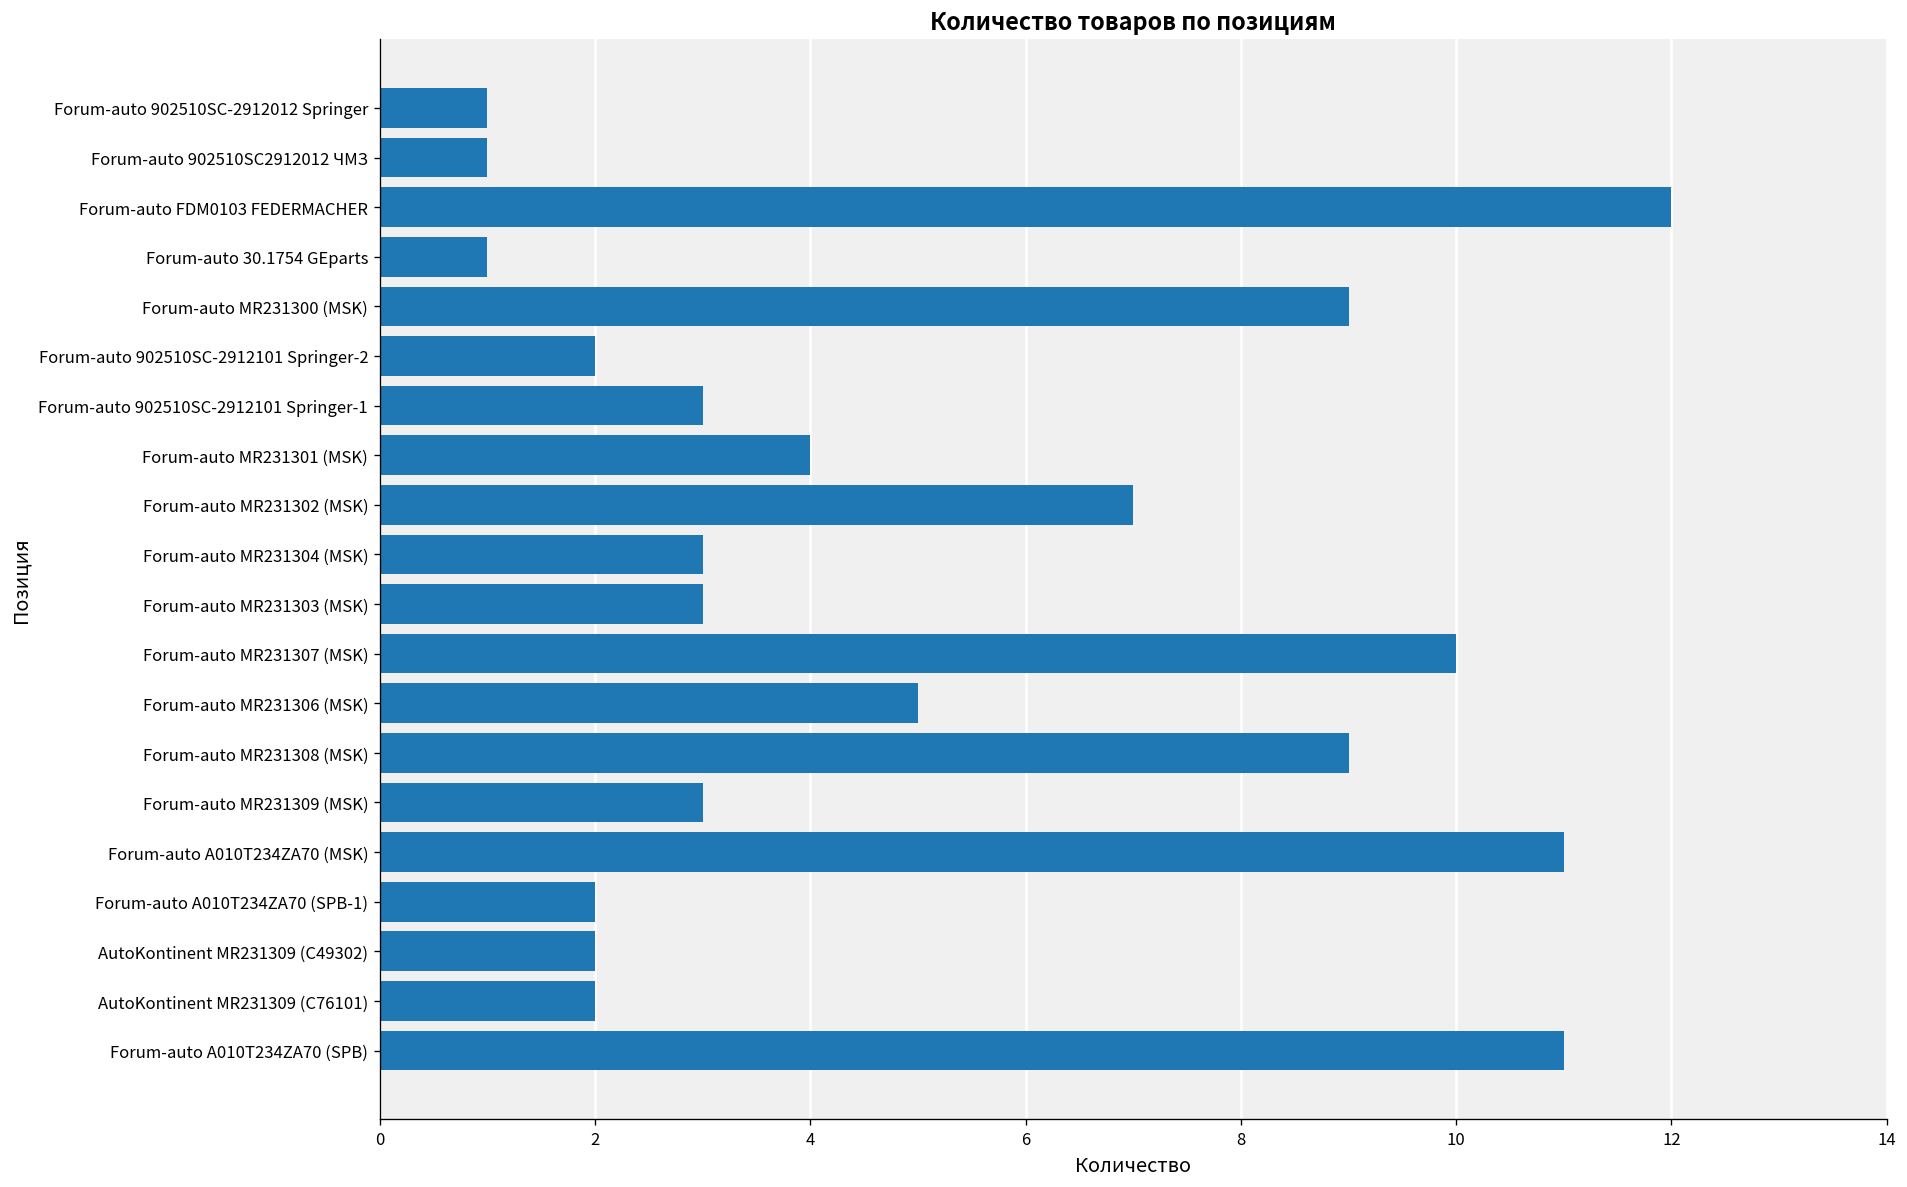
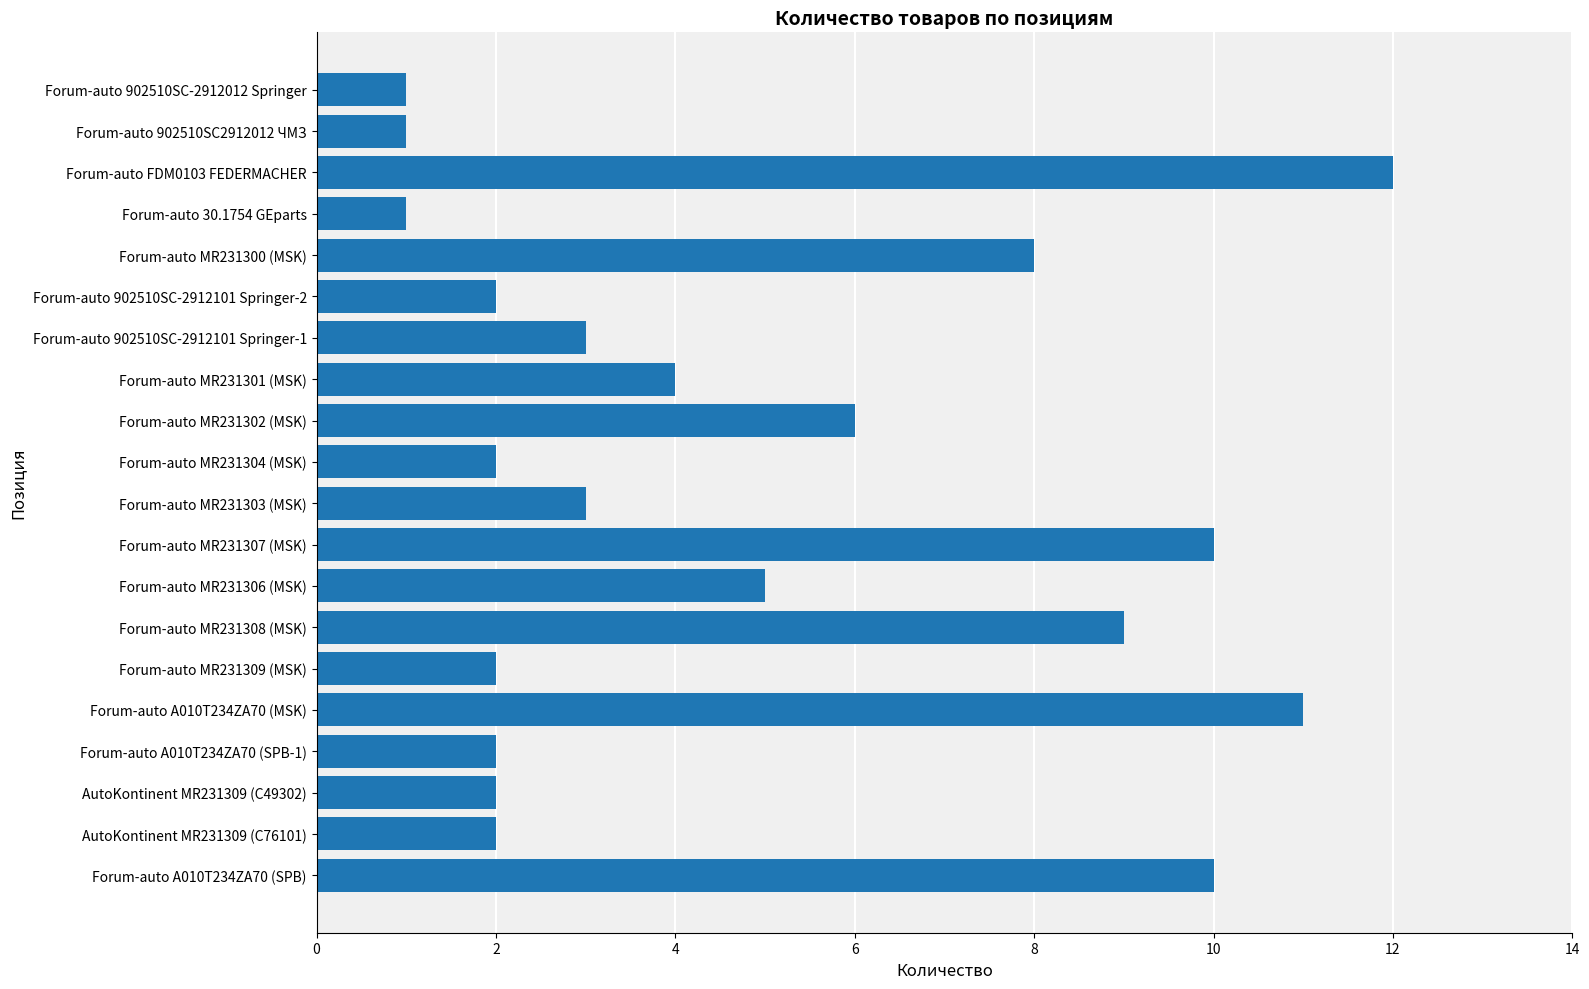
  {
    "Forum-auto 902510SC-2912012 Springer": 1,
    "Forum-auto 902510SC2912012 ЧМЗ": 1,
    "Forum-auto FDM0103 FEDERMACHER": 12,
    "Forum-auto 30.1754 GEparts": 1,
-   "Forum-auto MR231300 (MSK)": 9,
+   "Forum-auto MR231300 (MSK)": 8,
    "Forum-auto 902510SC-2912101 Springer-2": 2,
    "Forum-auto 902510SC-2912101 Springer-1": 3,
    "Forum-auto MR231301 (MSK)": 4,
-   "Forum-auto MR231302 (MSK)": 7,
-   "Forum-auto MR231304 (MSK)": 3,
+   "Forum-auto MR231302 (MSK)": 6,
+   "Forum-auto MR231304 (MSK)": 2,
    "Forum-auto MR231303 (MSK)": 3,
    "Forum-auto MR231307 (MSK)": 10,
    "Forum-auto MR231306 (MSK)": 5,
    "Forum-auto MR231308 (MSK)": 9,
-   "Forum-auto MR231309 (MSK)": 3,
+   "Forum-auto MR231309 (MSK)": 2,
    "Forum-auto A010T234ZA70 (MSK)": 11,
    "Forum-auto A010T234ZA70 (SPB-1)": 2,
    "AutoKontinent MR231309 (С49302)": 2,
    "AutoKontinent MR231309 (С76101)": 2,
-   "Forum-auto A010T234ZA70 (SPB)": 11
+   "Forum-auto A010T234ZA70 (SPB)": 10
  }
